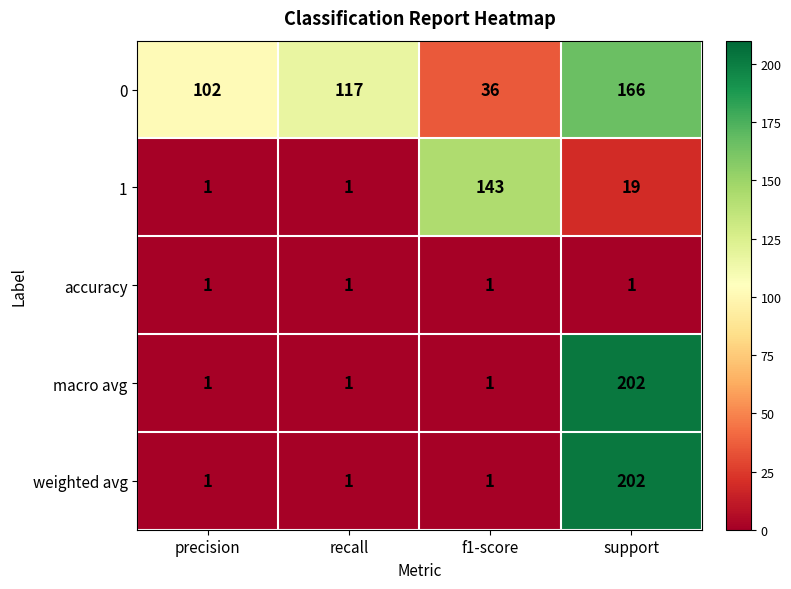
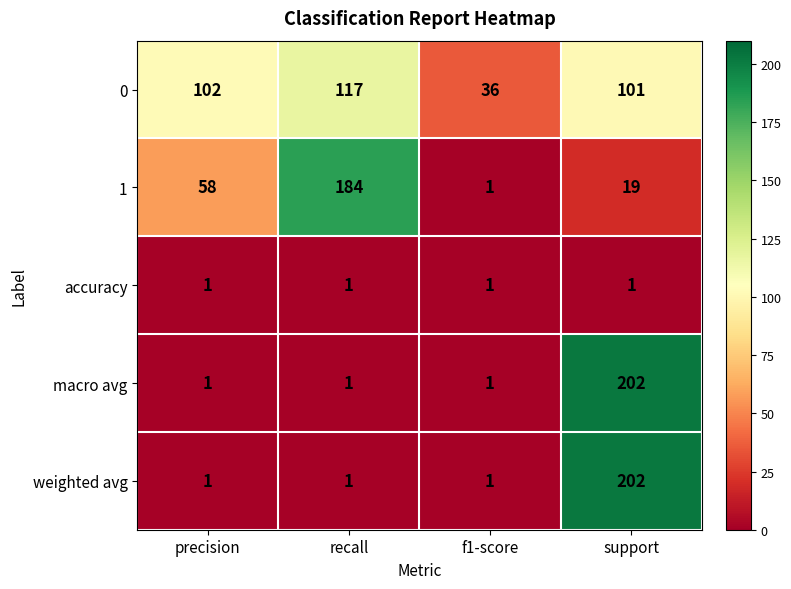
  {
    "0": {
      "precision": 102,
      "recall": 117,
      "f1-score": 36,
-     "support": 166
+     "support": 101
    },
    "1": {
-     "precision": 1,
-     "recall": 1,
-     "f1-score": 143,
+     "precision": 58,
+     "recall": 184,
+     "f1-score": 1,
      "support": 19
    },
    "accuracy": {
      "precision": 1,
      "recall": 1,
      "f1-score": 1,
      "support": 1
    },
    "macro avg": {
      "precision": 1,
      "recall": 1,
      "f1-score": 1,
      "support": 202
    },
    "weighted avg": {
      "precision": 1,
      "recall": 1,
      "f1-score": 1,
      "support": 202
    }
  }
